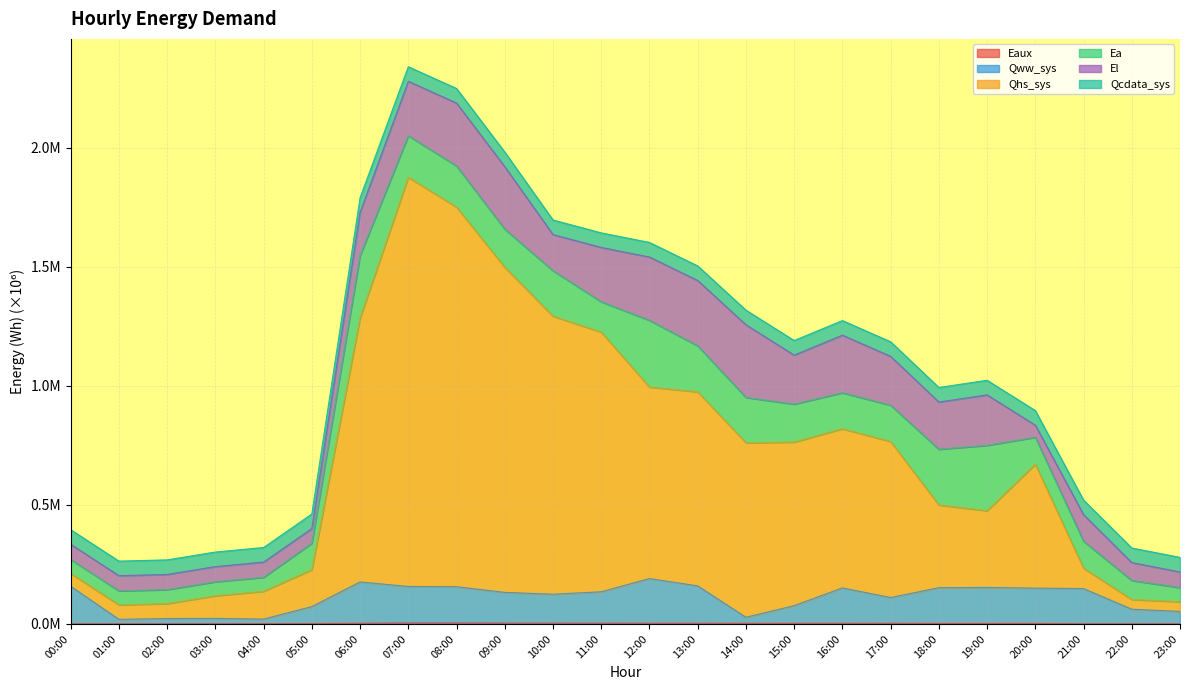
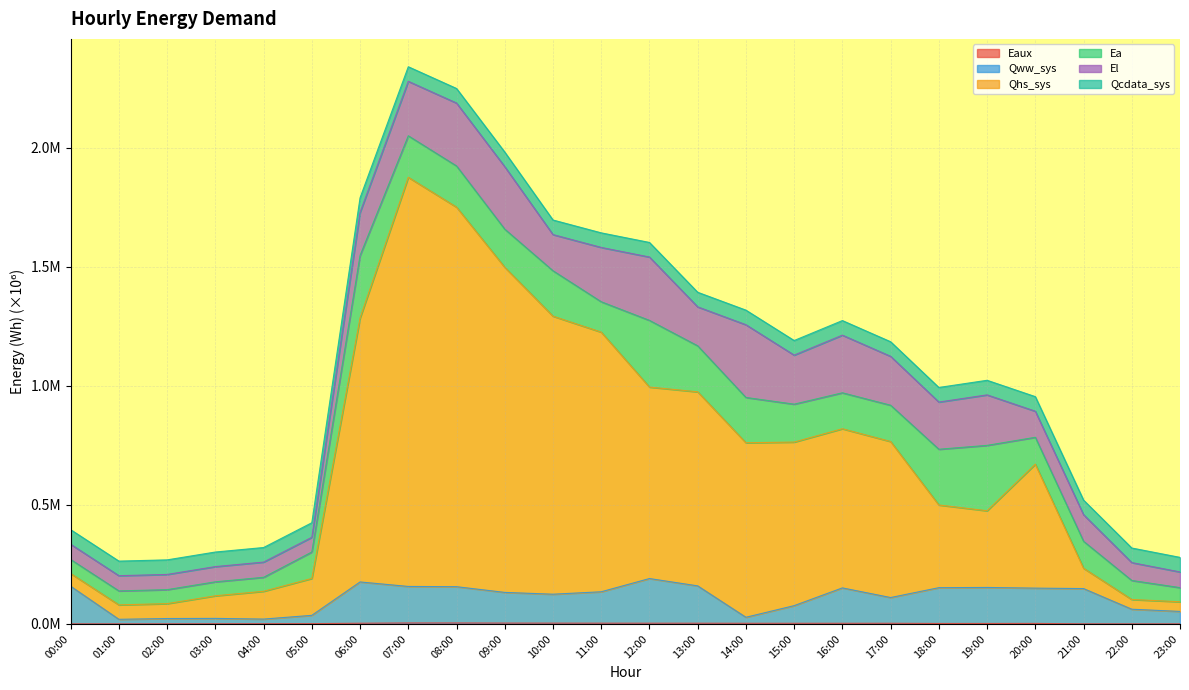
  {
    "Eaux": {
      "00:00": 0,
      "01:00": 0,
      "02:00": 0,
      "03:00": 0,
      "04:00": 0,
      "05:00": 0,
      "06:00": 0,
      "07:00": 0,
      "08:00": 0,
      "09:00": 0,
      "10:00": 0,
      "11:00": 0,
      "12:00": 0,
      "13:00": 0,
      "14:00": 0,
      "15:00": 0,
      "16:00": 0,
      "17:00": 0,
      "18:00": 0,
      "19:00": 0,
      "20:00": 0,
      "21:00": 0,
      "22:00": 0,
      "23:00": 0
    },
    "Qww_sys": {
      "00:00": 160000,
      "01:00": 20000,
      "02:00": 20000,
      "03:00": 20000,
      "04:00": 20000,
-     "05:00": 70000,
+     "05:00": 30000,
      "06:00": 170000,
      "07:00": 150000,
      "08:00": 150000,
      "09:00": 130000,
      "10:00": 120000,
      "11:00": 130000,
      "12:00": 190000,
      "13:00": 160000,
      "14:00": 30000,
      "15:00": 70000,
      "16:00": 150000,
      "17:00": 110000,
      "18:00": 150000,
      "19:00": 150000,
      "20:00": 150000,
      "21:00": 150000,
      "22:00": 60000,
      "23:00": 50000
    },
    "Qhs_sys": {
      "00:00": 50000,
      "01:00": 60000,
      "02:00": 60000,
      "03:00": 90000,
      "04:00": 120000,
      "05:00": 160000,
      "06:00": 1110000,
      "07:00": 1720000,
      "08:00": 1590000,
      "09:00": 1370000,
      "10:00": 1170000,
      "11:00": 1090000,
      "12:00": 800000,
      "13:00": 820000,
      "14:00": 730000,
      "15:00": 690000,
      "16:00": 670000,
      "17:00": 660000,
      "18:00": 350000,
      "19:00": 320000,
      "20:00": 520000,
      "21:00": 90000,
      "22:00": 40000,
      "23:00": 40000
    },
    "El": {
      "00:00": 60000,
      "01:00": 60000,
      "02:00": 60000,
      "03:00": 60000,
      "04:00": 60000,
      "05:00": 60000,
      "06:00": 180000,
      "07:00": 230000,
      "08:00": 260000,
      "09:00": 260000,
      "10:00": 150000,
      "11:00": 230000,
      "12:00": 270000,
-     "13:00": 270000,
+     "13:00": 160000,
      "14:00": 310000,
      "15:00": 210000,
      "16:00": 240000,
      "17:00": 210000,
      "18:00": 200000,
      "19:00": 210000,
-     "20:00": 50000,
+     "20:00": 110000,
      "21:00": 110000,
      "22:00": 80000,
      "23:00": 70000
    }
  }
